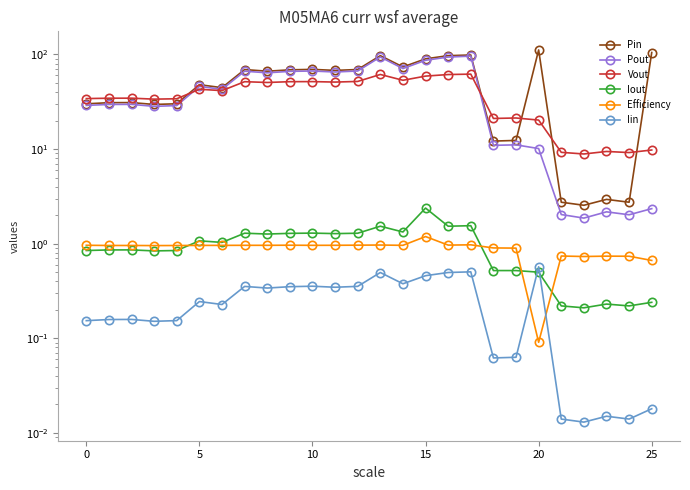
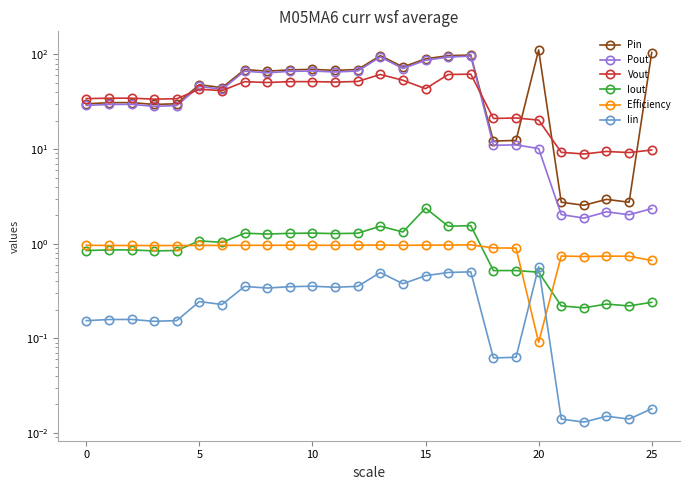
  {
    "Pin": {
      "20": 110,
      "25": 100
    },
    "Pout": {
      "20": 10,
      "25": 2.3
    },
    "Vout": {
      "0": 34,
      "5": 40,
      "10": 50,
-     "15": 60,
+     "15": 40,
      "20": 20,
      "25": 10
    },
    "Iout": {
      "0": 0.8,
      "5": 1.1,
      "10": 1.3,
      "15": 2.4,
      "20": 0.5,
      "25": 0.24
    },
    "Efficiency": {
      "0": 1.0,
      "5": 1.0,
      "10": 1.0,
-     "15": 1.2,
+     "15": 1.0,
      "20": 0.09,
      "25": 0.7
    },
    "Iin": {
      "0": 0.15,
      "5": 0.24,
      "10": 0.36,
      "15": 0.5,
      "20": 0.6,
      "25": 0.018
    }
  }
